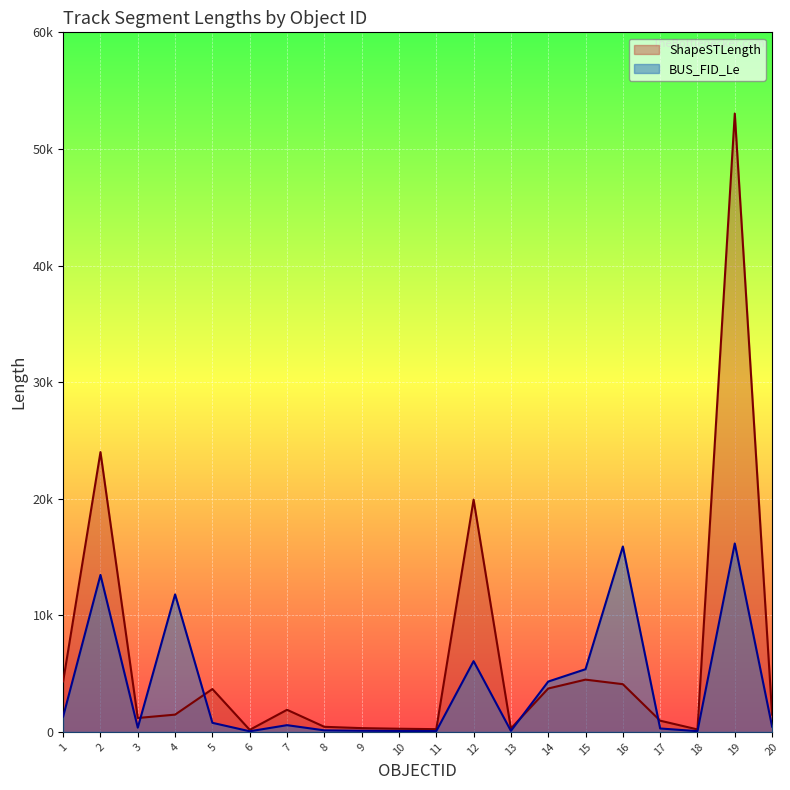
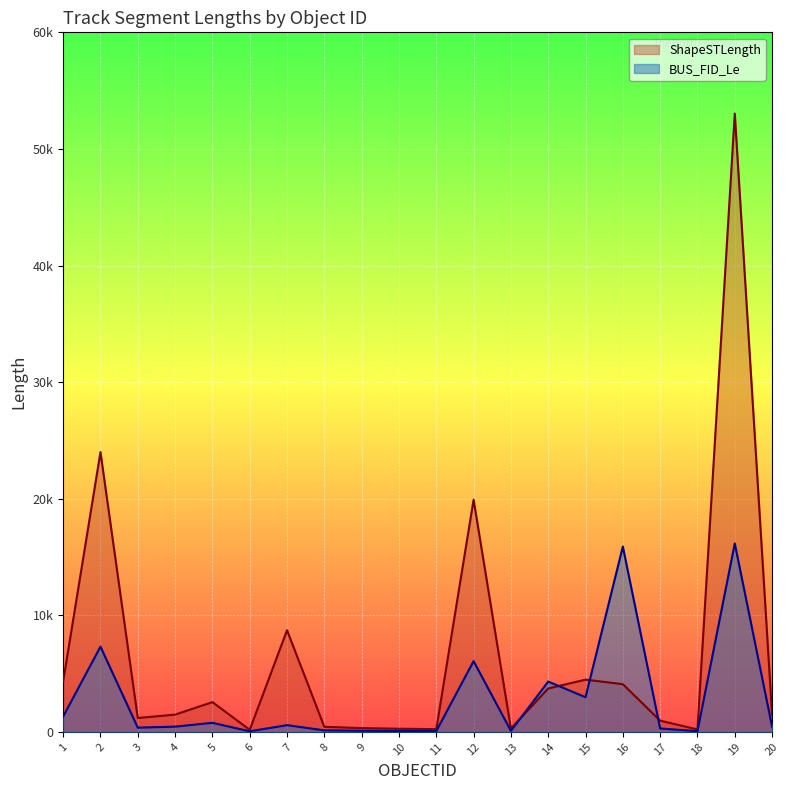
  {
    "ShapeSTLength": {
      "1": 4300,
      "2": 24000,
      "3": 1200,
      "4": 1500,
-     "5": 3700,
-     "7": 1900,
+     "5": 2600,
+     "7": 8700,
      "8": 400,
      "9": 300,
      "12": 19900,
      "14": 3700,
      "15": 4500,
      "16": 4100,
      "17": 1000,
      "19": 53000,
      "20": 1500
    },
    "BUS_FID_Le": {
      "1": 1300,
-     "2": 13500,
+     "2": 7300,
      "3": 400,
-     "4": 11800,
+     "4": 500,
      "5": 800,
      "7": 600,
      "8": 100,
      "9": 100,
      "12": 6100,
      "14": 4300,
-     "15": 5400,
+     "15": 3000,
      "16": 15900,
      "17": 300,
      "19": 16200,
      "20": 500
    }
  }
